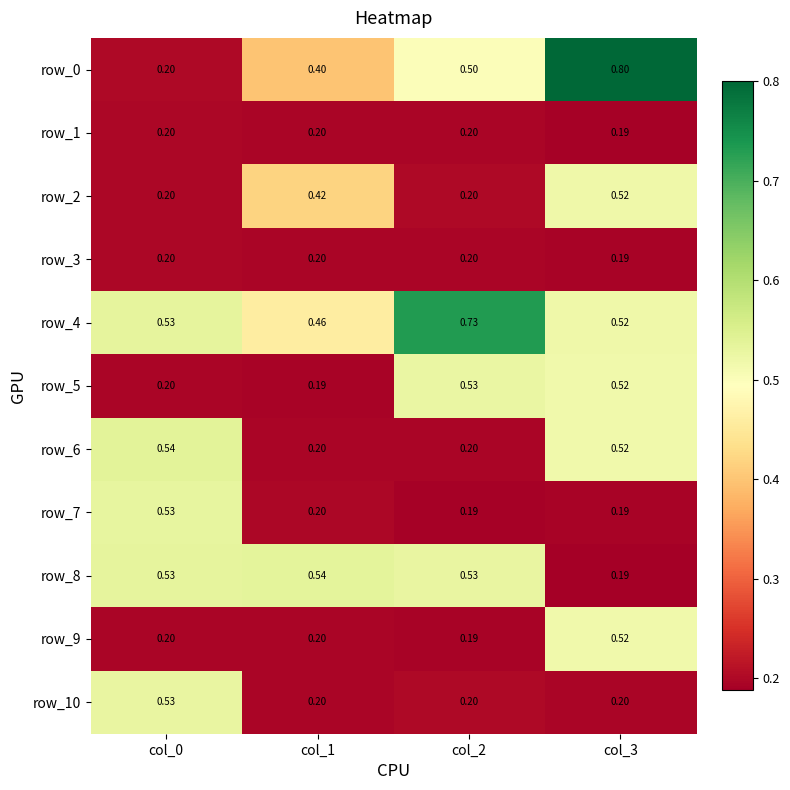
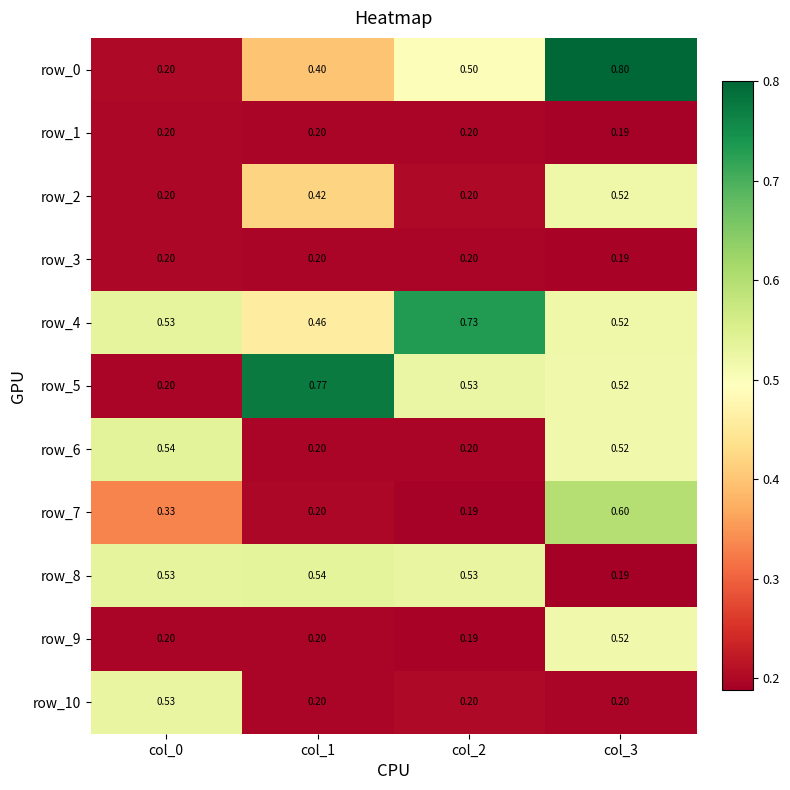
  {
    "row_0": {
      "col_0": 0.20,
      "col_1": 0.40,
      "col_2": 0.50,
      "col_3": 0.80
    },
    "row_1": {
      "col_0": 0.20,
      "col_1": 0.20,
      "col_2": 0.20,
      "col_3": 0.19
    },
    "row_2": {
      "col_0": 0.20,
      "col_1": 0.42,
      "col_2": 0.20,
      "col_3": 0.52
    },
    "row_3": {
      "col_0": 0.20,
      "col_1": 0.20,
      "col_2": 0.20,
      "col_3": 0.19
    },
    "row_4": {
      "col_0": 0.53,
      "col_1": 0.46,
      "col_2": 0.73,
      "col_3": 0.52
    },
    "row_5": {
      "col_0": 0.20,
-     "col_1": 0.19,
+     "col_1": 0.77,
      "col_2": 0.53,
      "col_3": 0.52
    },
    "row_6": {
      "col_0": 0.54,
      "col_1": 0.20,
      "col_2": 0.20,
      "col_3": 0.52
    },
    "row_7": {
-     "col_0": 0.53,
+     "col_0": 0.33,
      "col_1": 0.20,
      "col_2": 0.19,
-     "col_3": 0.19
+     "col_3": 0.60
    },
    "row_8": {
      "col_0": 0.53,
      "col_1": 0.54,
      "col_2": 0.53,
      "col_3": 0.19
    },
    "row_9": {
      "col_0": 0.20,
      "col_1": 0.20,
      "col_2": 0.19,
      "col_3": 0.52
    },
    "row_10": {
      "col_0": 0.53,
      "col_1": 0.20,
      "col_2": 0.20,
      "col_3": 0.20
    }
  }
